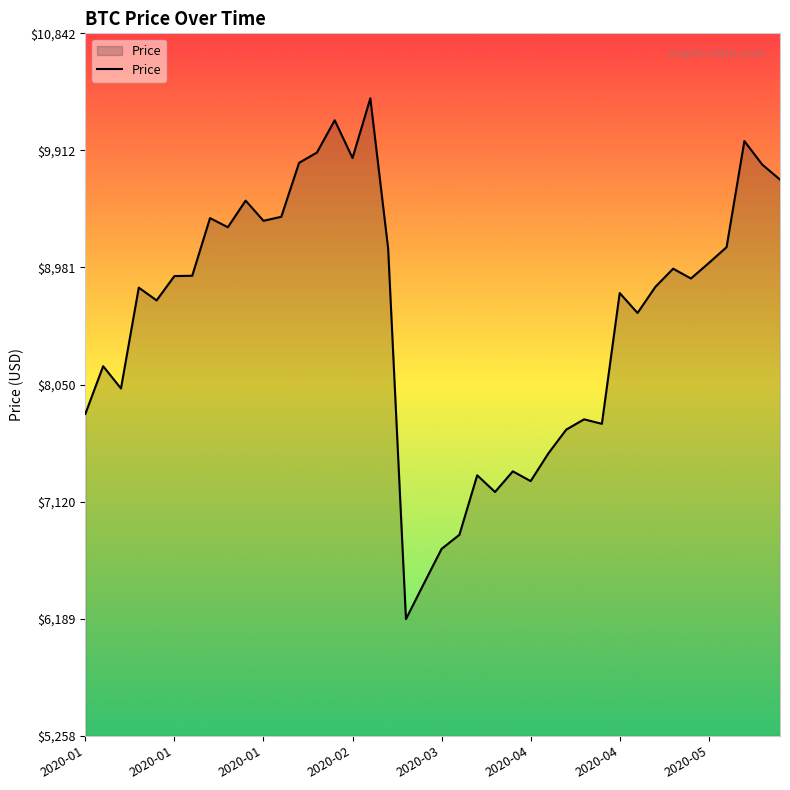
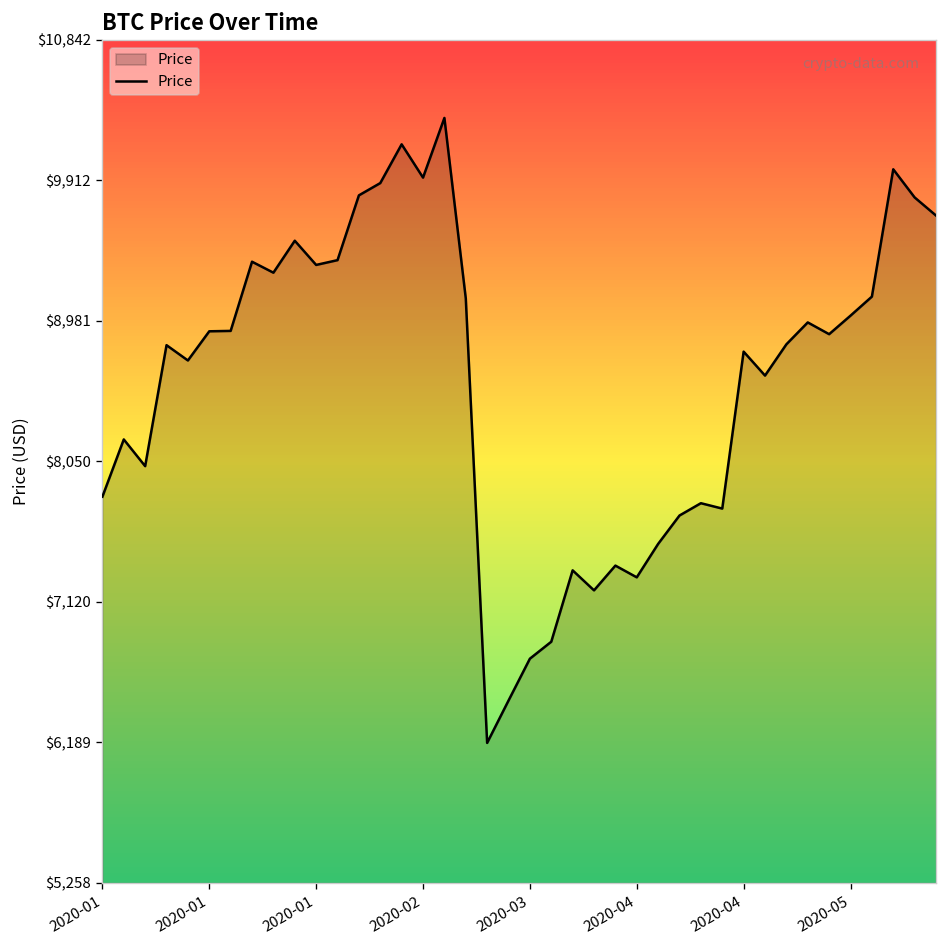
  {
-   "2020-02": "$9,850",
+   "2020-02": "$9,930",
    "2020-03": "$6,740",
    "2020-05": "$9,020"
  }
